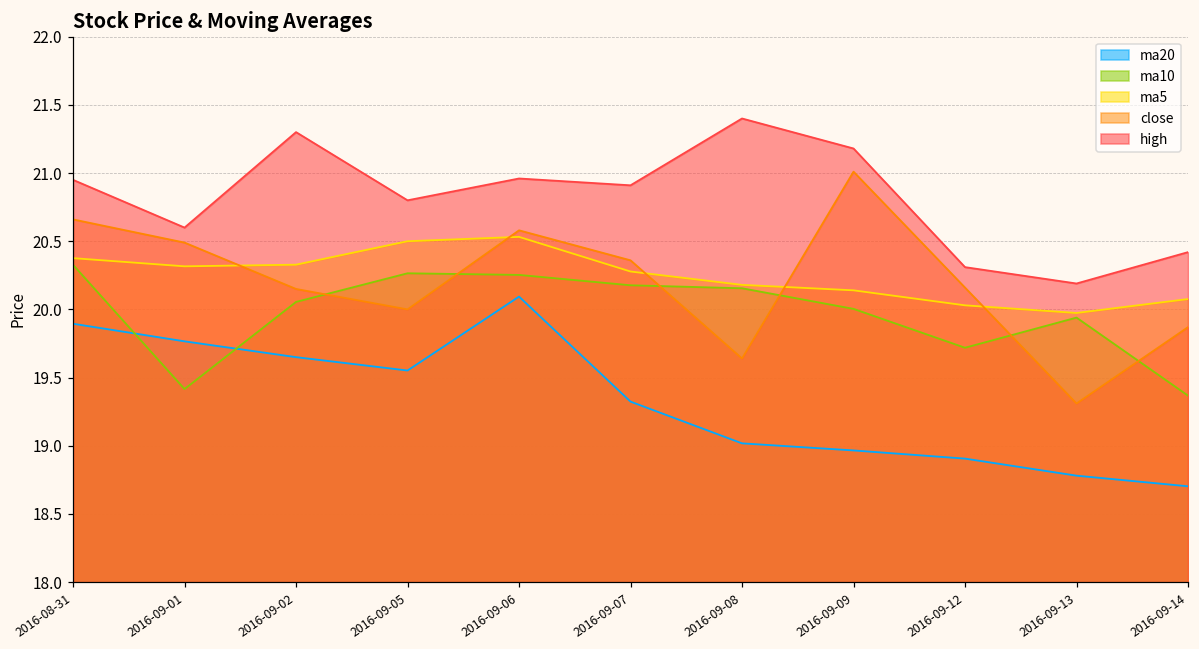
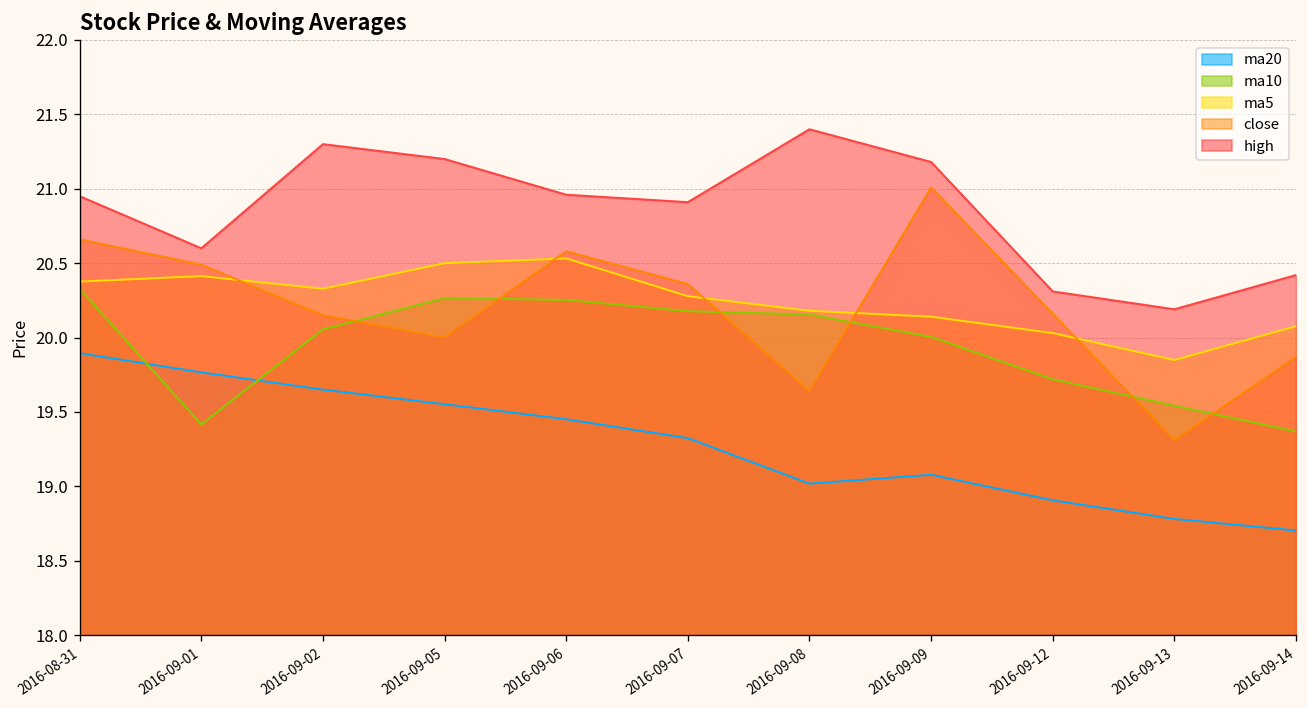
  {
    "ma20": {
      "2016-08-31": 19.90,
      "2016-09-01": 19.77,
      "2016-09-02": 19.65,
      "2016-09-05": 19.55,
-     "2016-09-06": 20.09,
+     "2016-09-06": 19.45,
      "2016-09-07": 19.32,
      "2016-09-08": 19.02,
-     "2016-09-09": 18.97,
+     "2016-09-09": 19.08,
      "2016-09-12": 18.91,
      "2016-09-13": 18.78,
      "2016-09-14": 18.70
    },
    "ma10": {
      "2016-08-31": 20.33,
      "2016-09-01": 19.42,
      "2016-09-02": 20.06,
      "2016-09-05": 20.27,
      "2016-09-06": 20.25,
      "2016-09-07": 20.18,
      "2016-09-08": 20.16,
      "2016-09-09": 20.00,
      "2016-09-12": 19.72,
-     "2016-09-13": 19.94,
+     "2016-09-13": 19.54,
      "2016-09-14": 19.37
    },
    "ma5": {
      "2016-08-31": 20.38,
-     "2016-09-01": 20.32,
+     "2016-09-01": 20.41,
      "2016-09-02": 20.33,
      "2016-09-05": 20.50,
      "2016-09-06": 20.53,
      "2016-09-07": 20.28,
      "2016-09-08": 20.18,
      "2016-09-09": 20.14,
      "2016-09-12": 20.03,
-     "2016-09-13": 19.97,
+     "2016-09-13": 19.85,
      "2016-09-14": 20.08
    },
    "close": {
      "2016-08-31": 20.66,
      "2016-09-01": 20.49,
      "2016-09-02": 20.15,
      "2016-09-05": 20.00,
      "2016-09-06": 20.58,
      "2016-09-07": 20.36,
      "2016-09-08": 19.64,
      "2016-09-09": 21.01,
      "2016-09-12": 20.16,
      "2016-09-13": 19.31,
      "2016-09-14": 19.87
    },
    "high": {
      "2016-08-31": 20.95,
      "2016-09-01": 20.6,
      "2016-09-02": 21.3,
-     "2016-09-05": 20.8,
+     "2016-09-05": 21.2,
      "2016-09-06": 20.96,
      "2016-09-07": 20.9,
      "2016-09-08": 21.4,
      "2016-09-09": 21.2,
      "2016-09-12": 20.3,
      "2016-09-13": 20.2,
      "2016-09-14": 20.4
    }
  }
